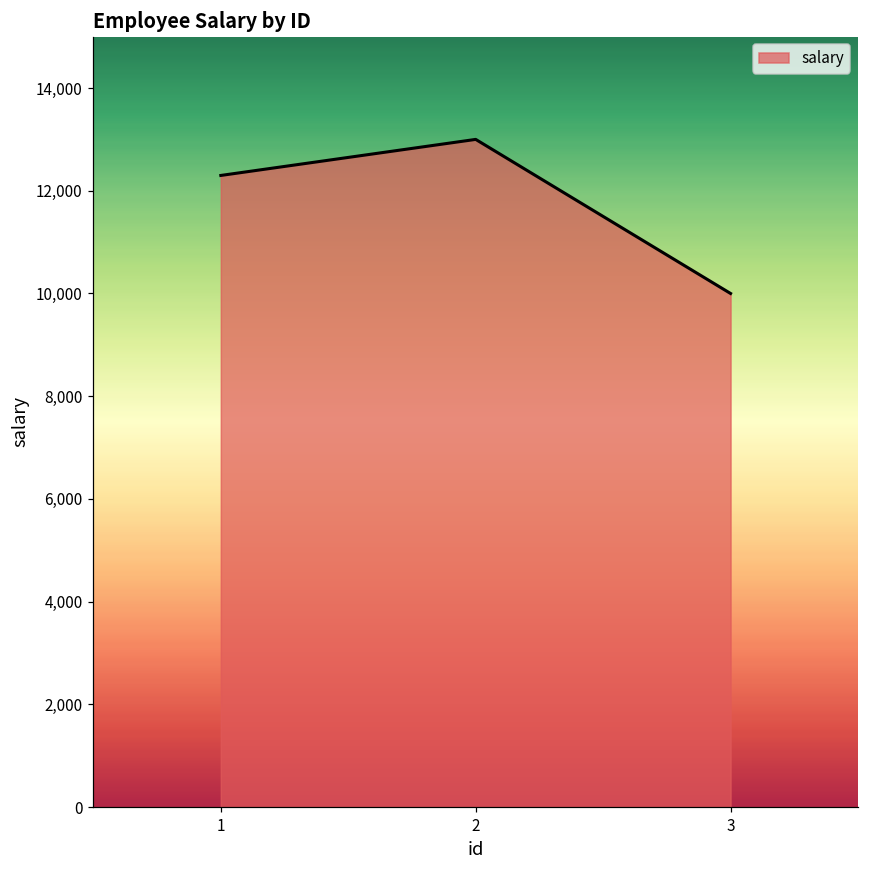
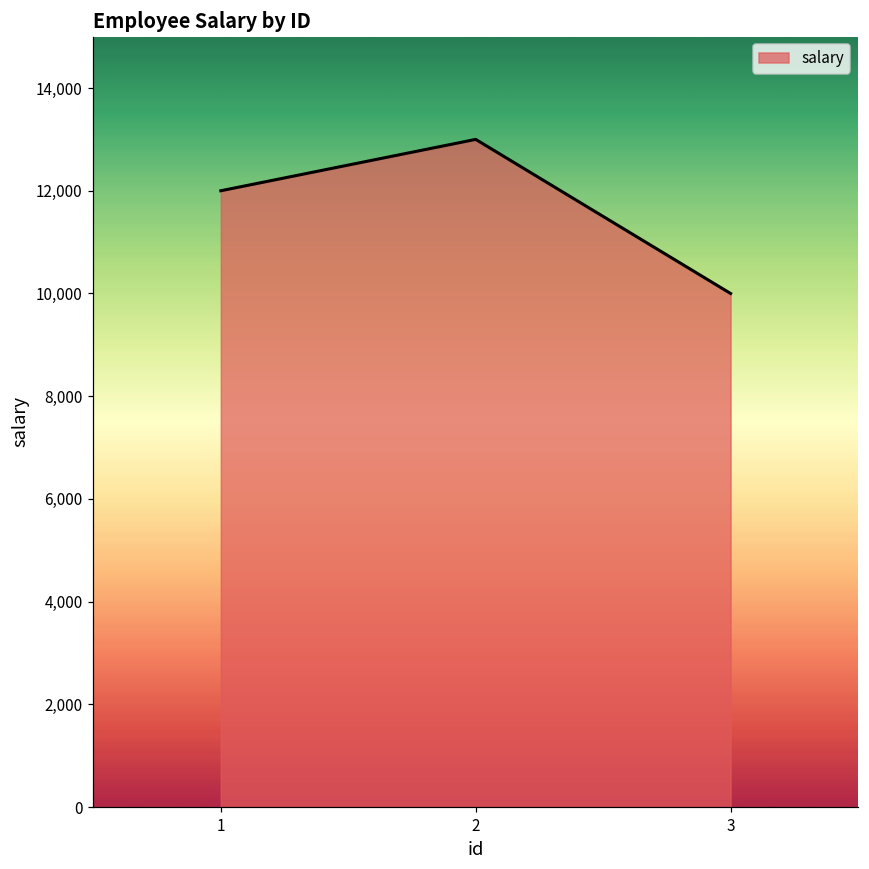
  {
-   "1": "12,300",
+   "1": "12,000",
    "2": "13,000",
    "3": "10,000"
  }
